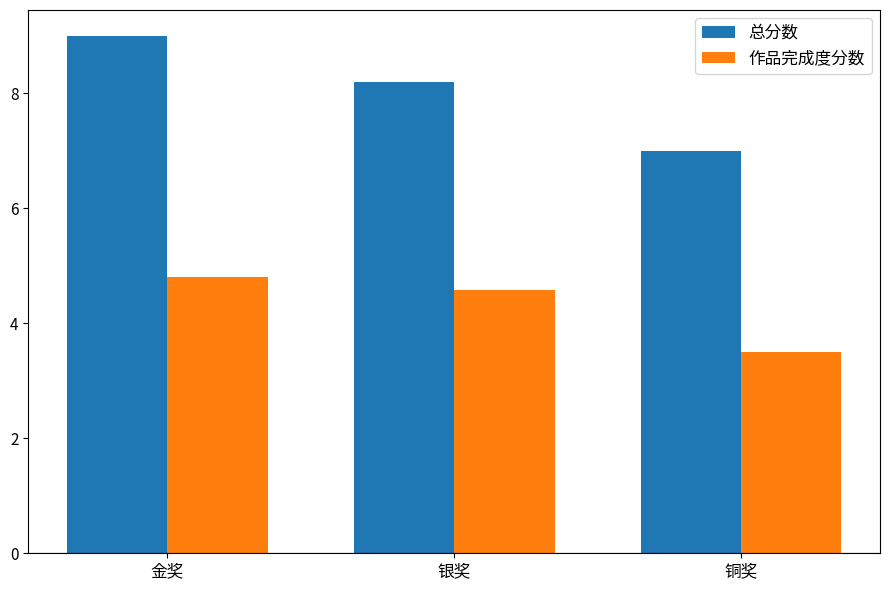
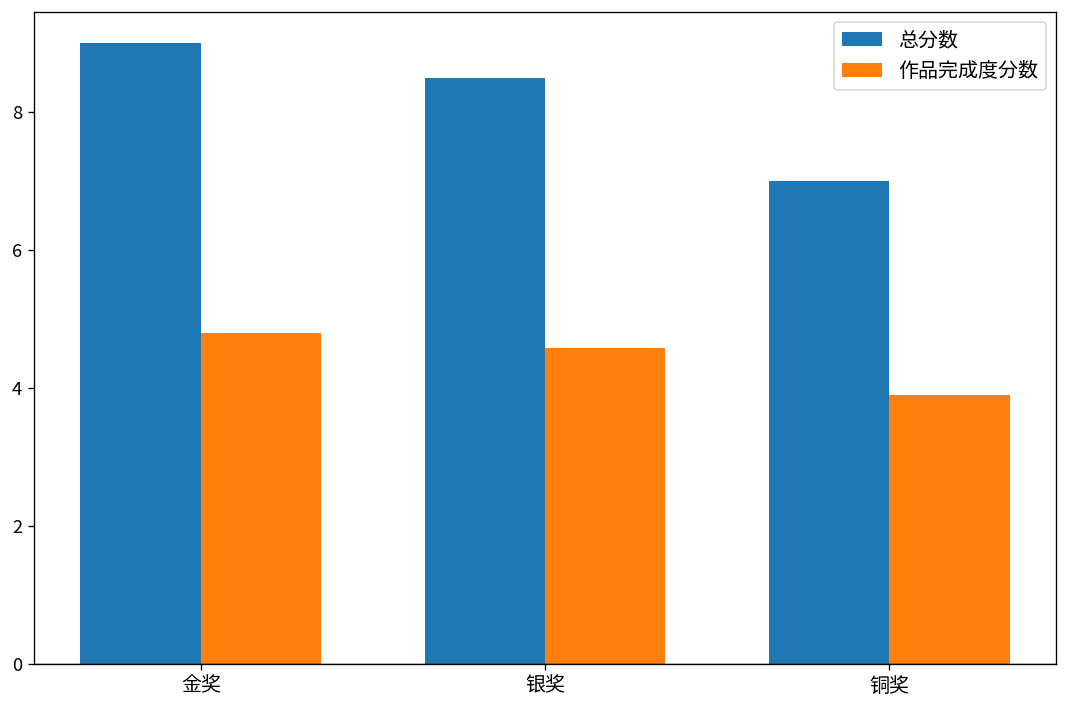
  {
    "总分数": {
      "金奖": 9.0,
-     "银奖": 8.2,
+     "银奖": 8.5,
      "铜奖": 7.0
    },
    "作品完成度分数": {
      "金奖": 4.8,
      "银奖": 4.6,
-     "铜奖": 3.5
+     "铜奖": 3.9
    }
  }
